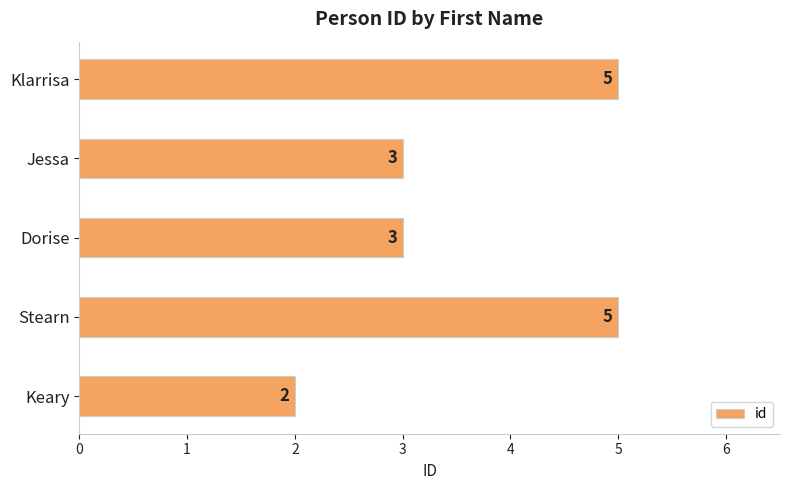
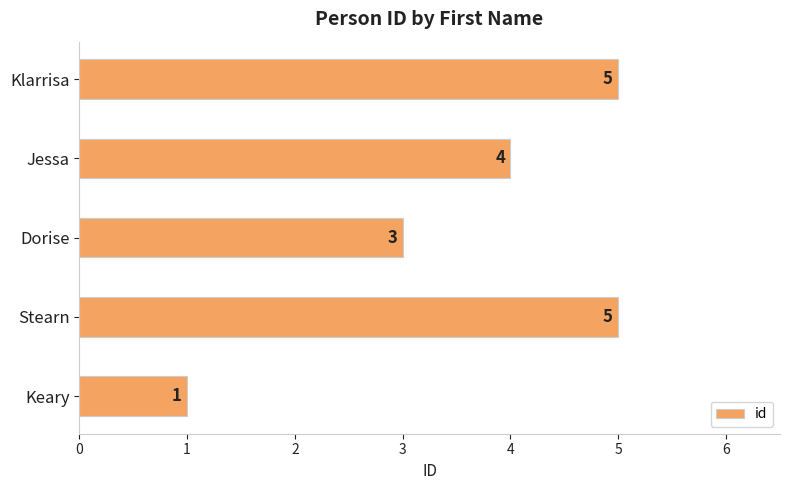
  {
    "Klarrisa": 5,
-   "Jessa": 3,
+   "Jessa": 4,
    "Dorise": 3,
    "Stearn": 5,
-   "Keary": 2
+   "Keary": 1
  }
